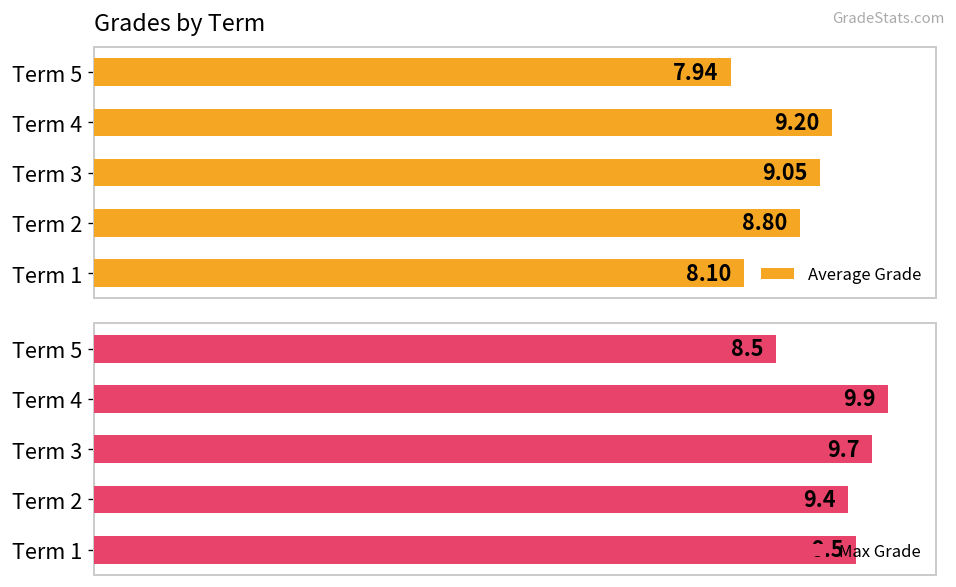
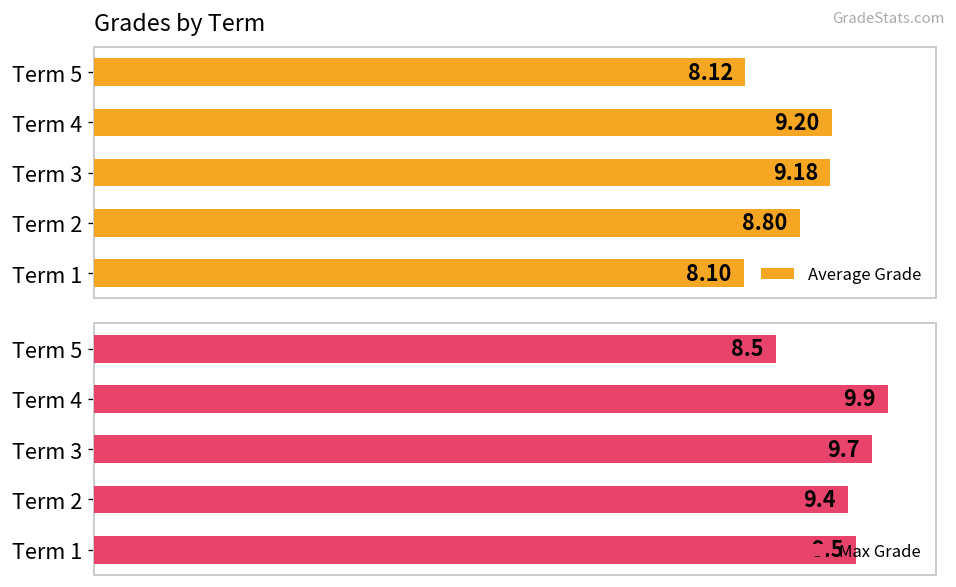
  {
    "Grades by Term": {
-     "Term 5": 7.94,
+     "Term 5": 8.12,
      "Term 4": 9.20,
-     "Term 3": 9.05,
+     "Term 3": 9.18,
      "Term 2": 8.80,
      "Term 1": 8.10
    }
  }
